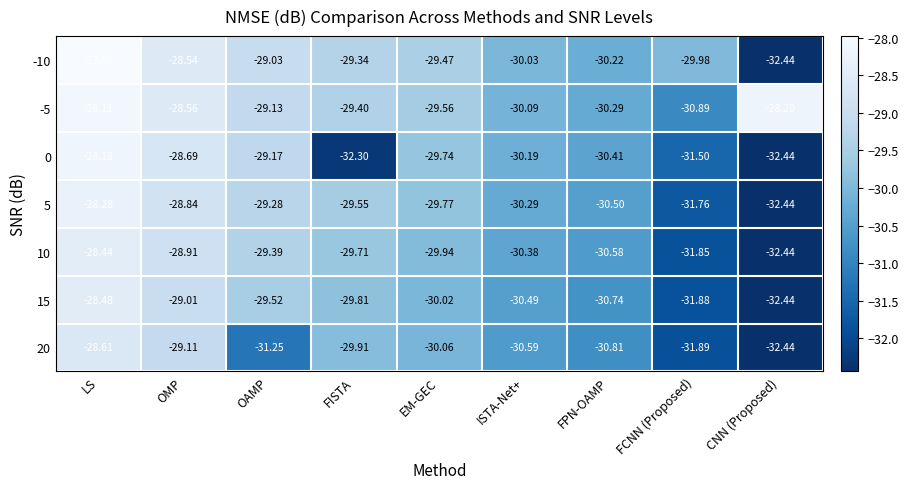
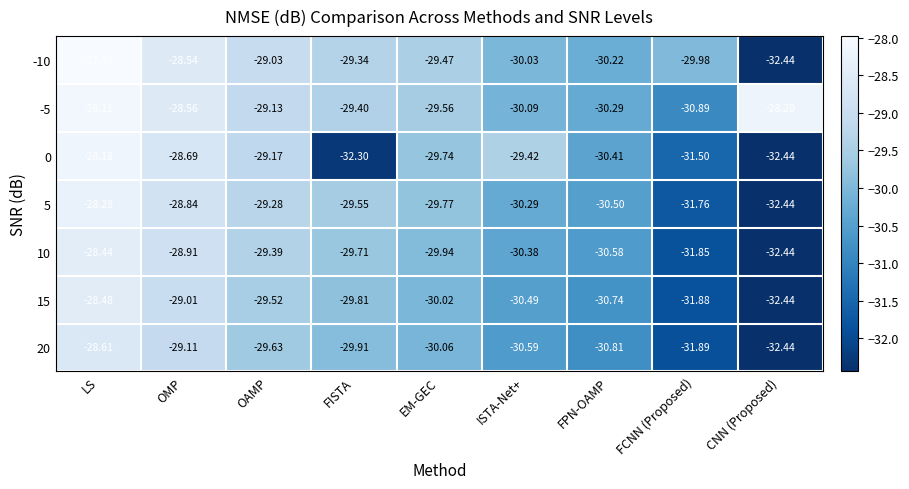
  {
    "-10": {
      "OAMP": -29.03,
      "FISTA": -29.34,
      "EM-GEC": -29.47,
      "ISTA-Net+": -30.03,
      "FPN-OAMP": -30.22,
      "FCNN (Proposed)": -29.98,
      "CNN (Proposed)": -32.44
    },
    "-5": {
      "OAMP": -29.13,
      "FISTA": -29.40,
      "EM-GEC": -29.56,
      "ISTA-Net+": -30.09,
      "FPN-OAMP": -30.29,
      "FCNN (Proposed)": -30.89
    },
    "0": {
      "OMP": -28.69,
      "OAMP": -29.17,
      "FISTA": -32.30,
      "EM-GEC": -29.74,
-     "ISTA-Net+": -30.19,
+     "ISTA-Net+": -29.42,
      "FPN-OAMP": -30.41,
      "FCNN (Proposed)": -31.50,
      "CNN (Proposed)": -32.44
    },
    "5": {
      "OMP": -28.84,
      "OAMP": -29.28,
      "FISTA": -29.55,
      "EM-GEC": -29.77,
      "ISTA-Net+": -30.29,
      "FPN-OAMP": -30.50,
      "FCNN (Proposed)": -31.76,
      "CNN (Proposed)": -32.44
    },
    "10": {
      "OMP": -28.91,
      "OAMP": -29.39,
      "FISTA": -29.71,
      "EM-GEC": -29.94,
      "ISTA-Net+": -30.38,
      "FPN-OAMP": -30.58,
      "FCNN (Proposed)": -31.85,
      "CNN (Proposed)": -32.44
    },
    "15": {
      "OMP": -29.01,
      "OAMP": -29.52,
      "FISTA": -29.81,
      "EM-GEC": -30.02,
      "ISTA-Net+": -30.49,
      "FPN-OAMP": -30.74,
      "FCNN (Proposed)": -31.88,
      "CNN (Proposed)": -32.44
    },
    "20": {
      "OMP": -29.11,
-     "OAMP": -31.25,
+     "OAMP": -29.63,
      "FISTA": -29.91,
      "EM-GEC": -30.06,
      "ISTA-Net+": -30.59,
      "FPN-OAMP": -30.81,
      "FCNN (Proposed)": -31.89,
      "CNN (Proposed)": -32.44
    }
  }
